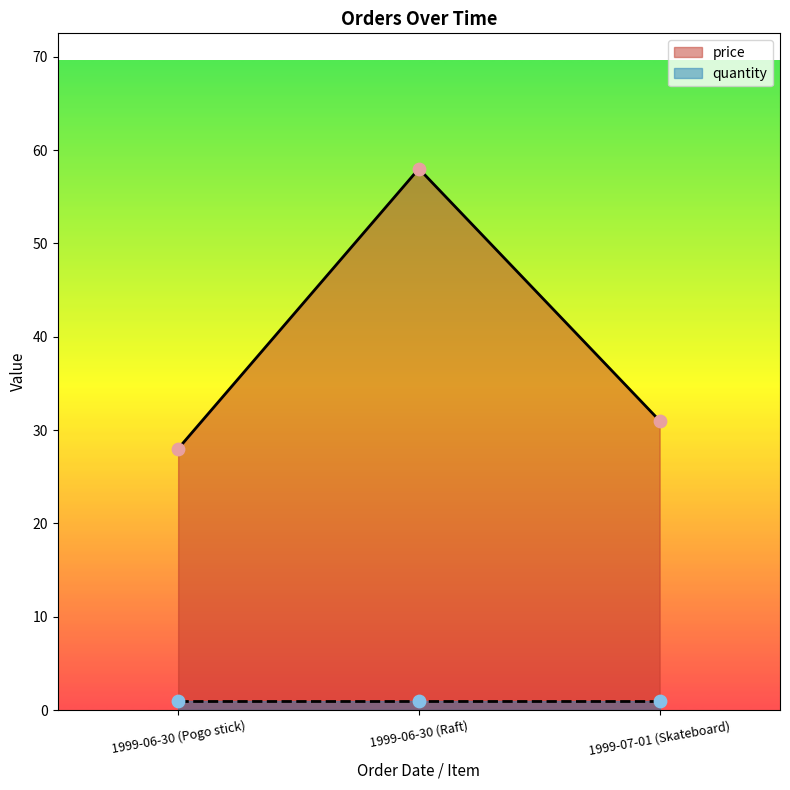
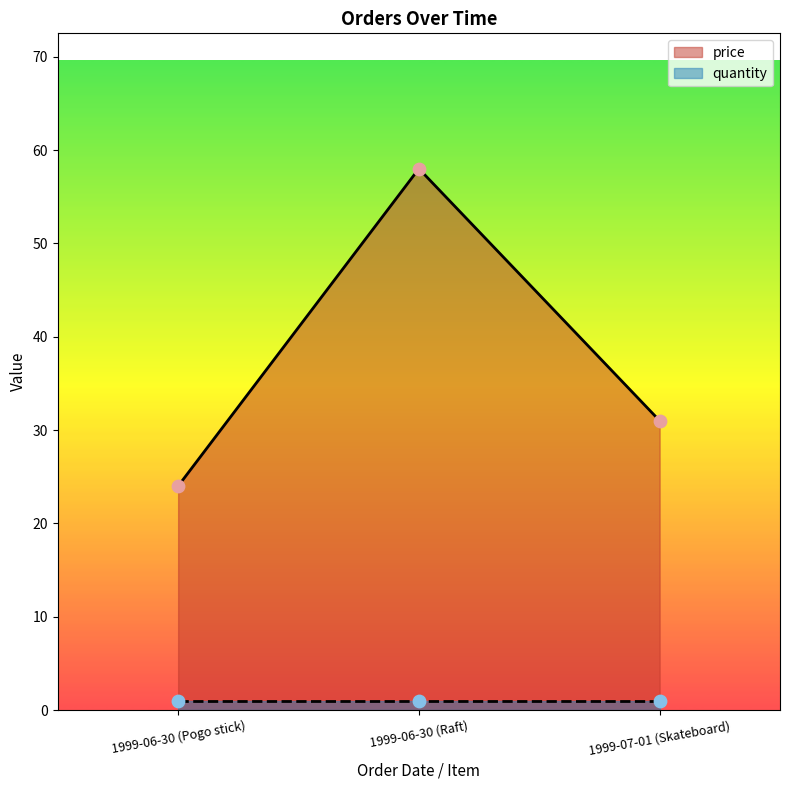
  {
    "price": {
-     "1999-06-30 (Pogo stick)": 28,
+     "1999-06-30 (Pogo stick)": 24,
      "1999-06-30 (Raft)": 58,
      "1999-07-01 (Skateboard)": 31
    },
    "quantity": {
      "1999-06-30 (Pogo stick)": 1,
      "1999-06-30 (Raft)": 1,
      "1999-07-01 (Skateboard)": 1
    }
  }
